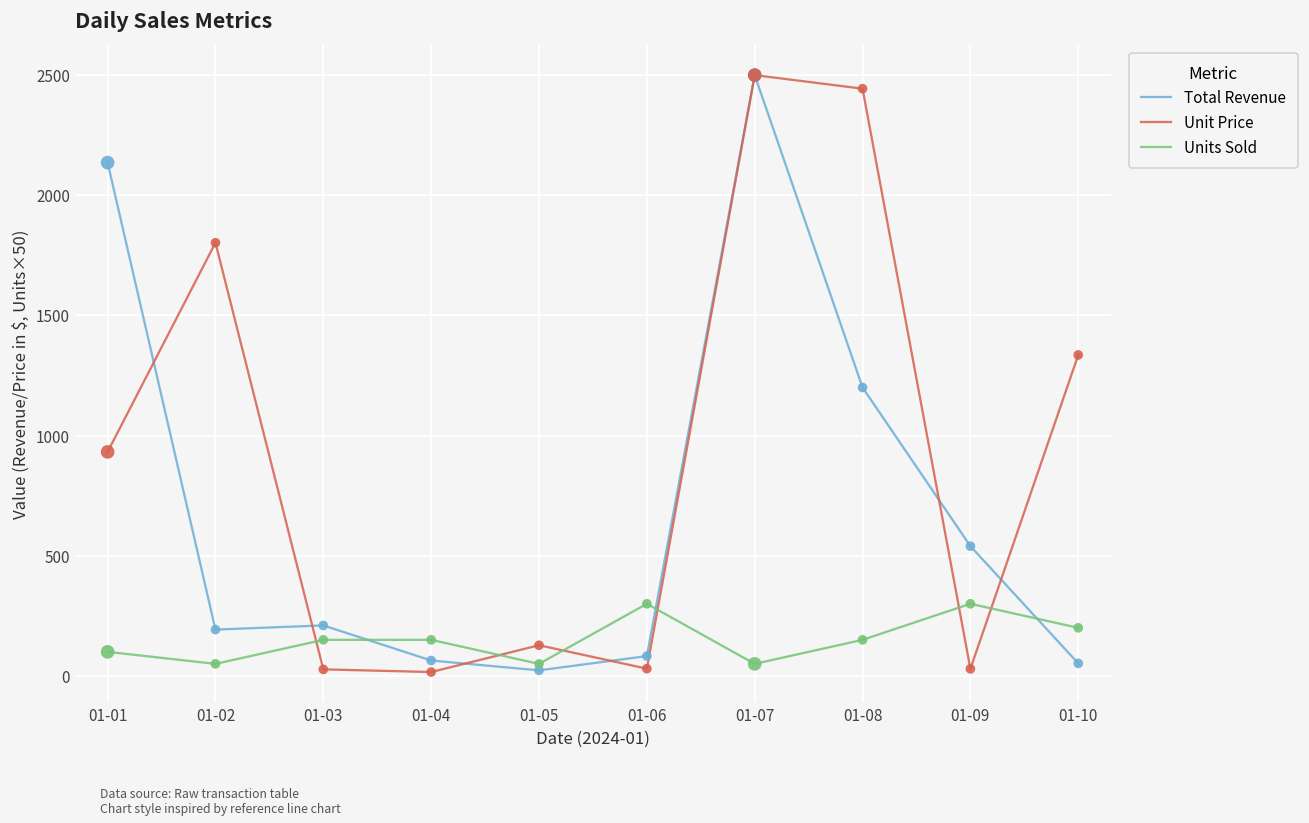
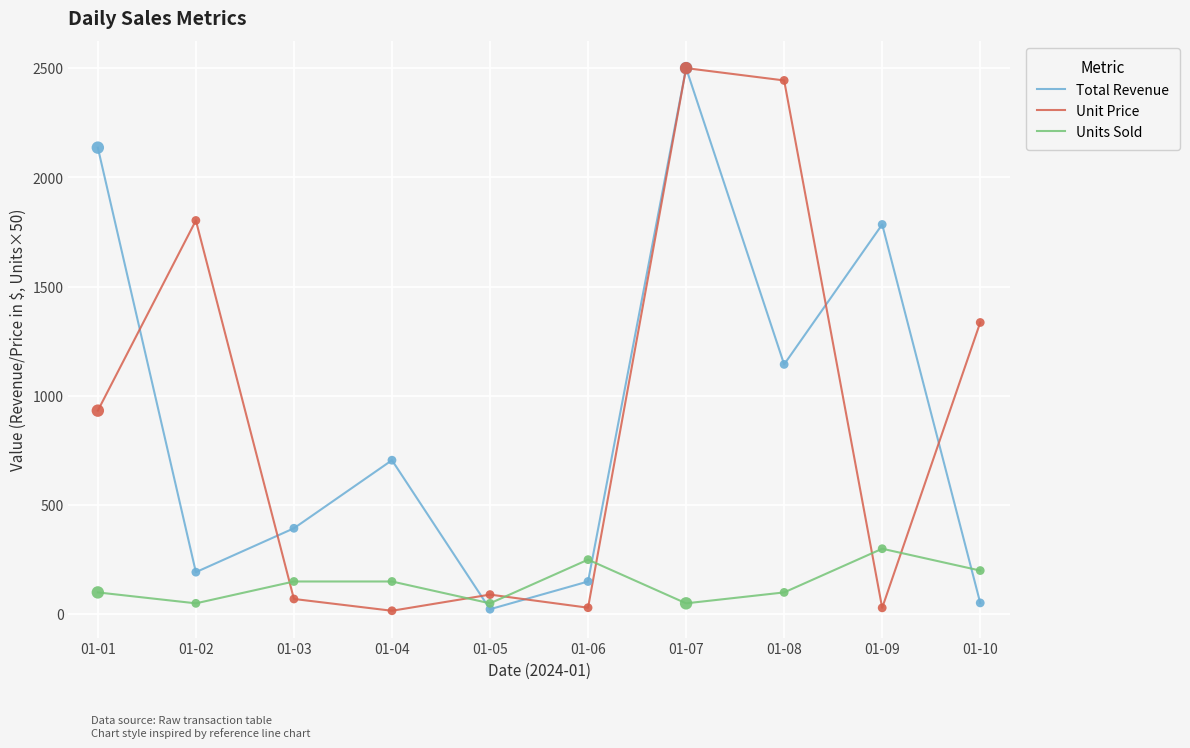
  {
    "Total Revenue": {
      "01-01": 2140,
      "01-02": 190,
-     "01-03": 210,
-     "01-04": 60,
+     "01-03": 390,
+     "01-04": 710,
      "01-05": 20,
-     "01-06": 80,
-     "01-08": 1200,
-     "01-09": 540,
+     "01-06": 150,
+     "01-08": 1140,
+     "01-09": 1780,
      "01-10": 50
    },
    "Unit Price": {
      "01-01": 930,
      "01-02": 1800,
-     "01-03": 30,
+     "01-03": 70,
      "01-04": 20,
-     "01-05": 130,
+     "01-05": 90,
      "01-06": 30,
      "01-08": 2440,
      "01-09": 30,
      "01-10": 1340
    },
    "Units Sold": {
      "01-01": 100,
      "01-02": 50,
      "01-03": 150,
      "01-04": 150,
      "01-05": 50,
-     "01-06": 300,
+     "01-06": 250,
      "01-07": 50,
-     "01-08": 150,
+     "01-08": 100,
      "01-09": 300,
      "01-10": 200
    }
  }
